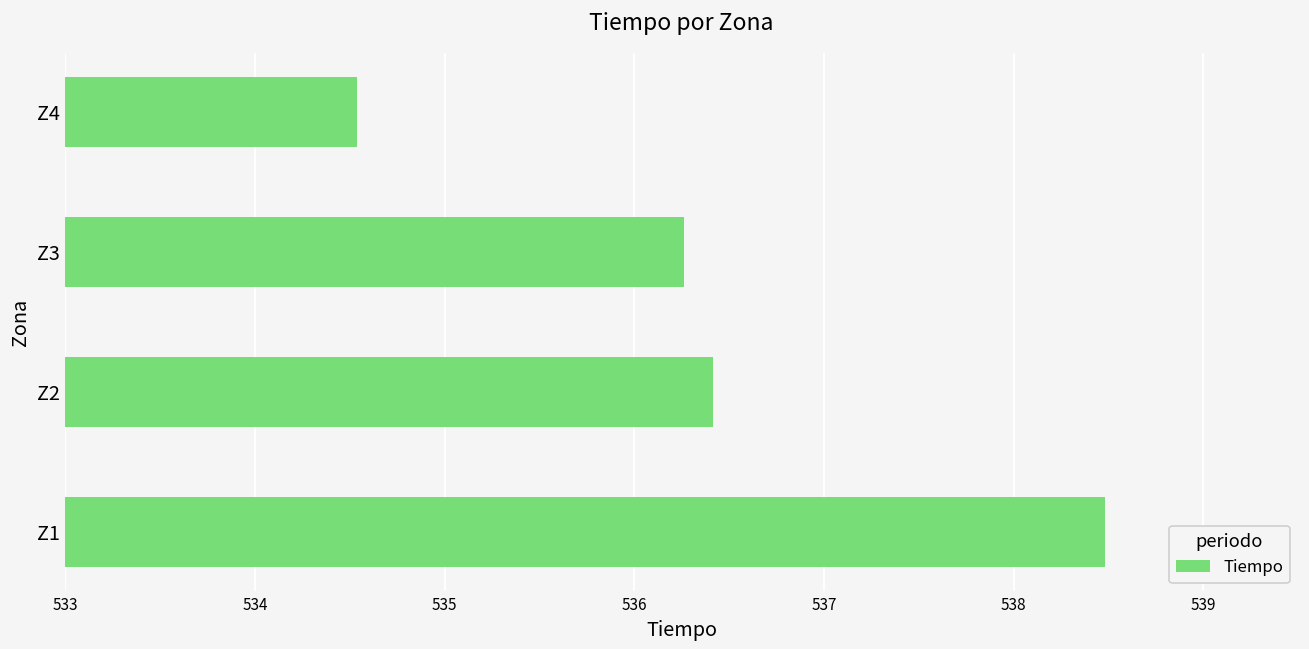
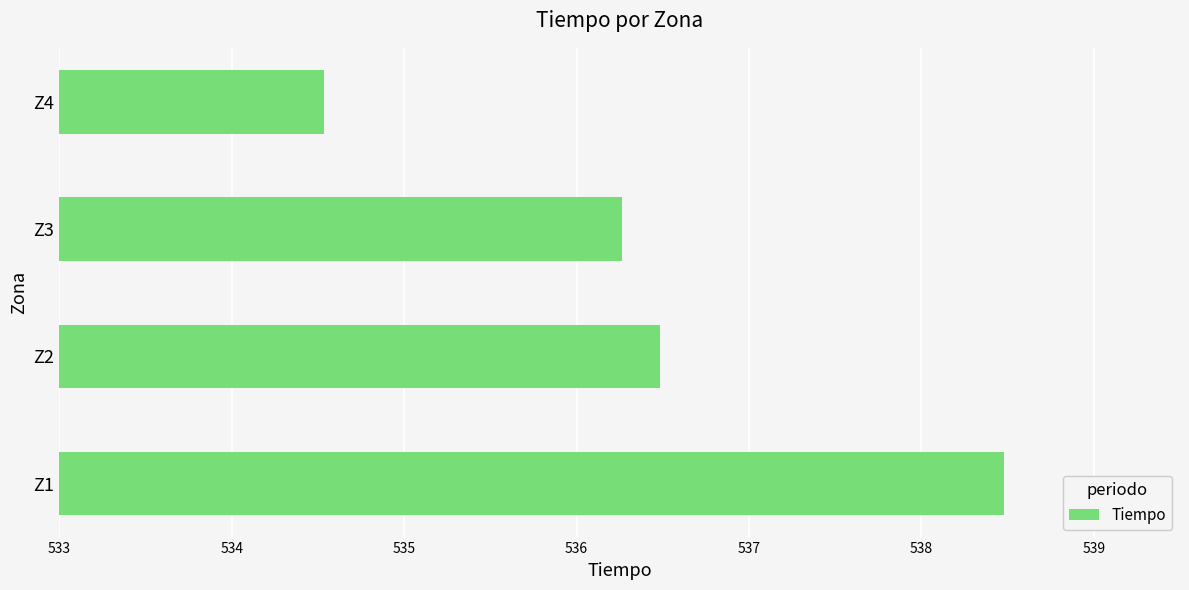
  {
    "Z4": 534.54,
    "Z3": 536.26,
-   "Z2": 536.42,
+   "Z2": 536.48,
    "Z1": 538.48
  }
